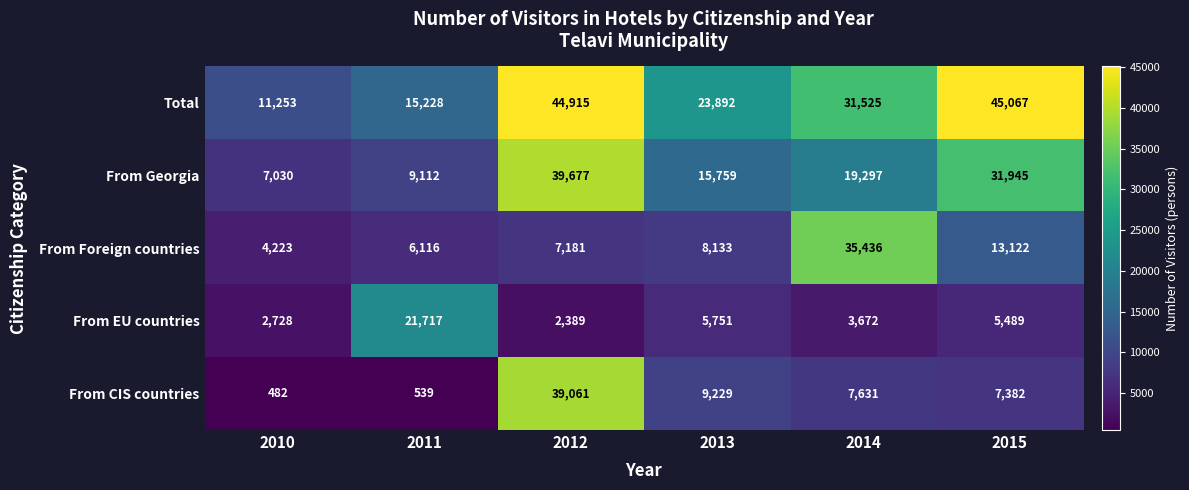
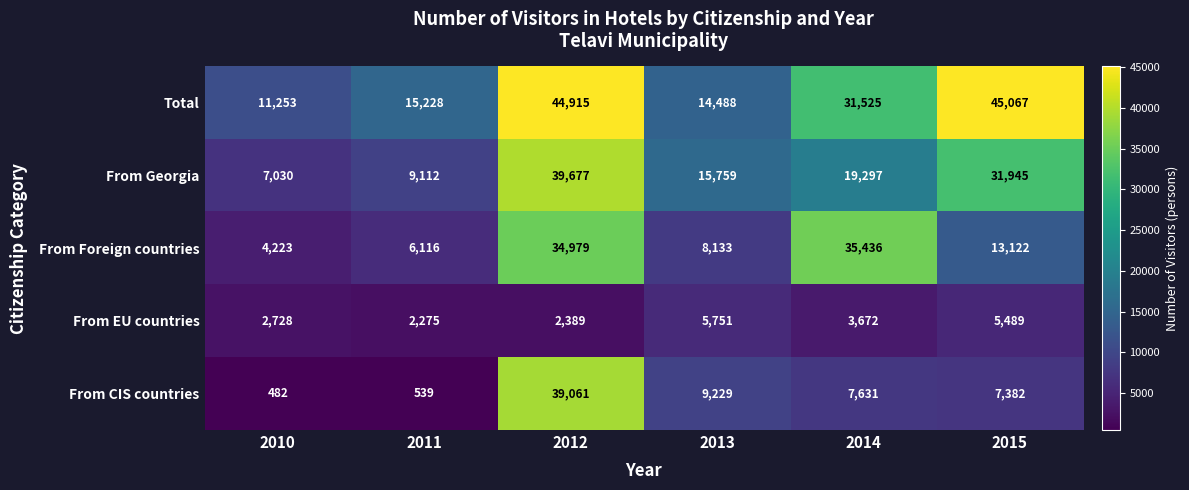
  {
    "Total": {
      "2010": "11,253",
      "2011": "15,228",
      "2012": "44,915",
-     "2013": "23,892",
+     "2013": "14,488",
      "2014": "31,525",
      "2015": "45,067"
    },
    "From Georgia": {
      "2010": "7,030",
      "2011": "9,112",
      "2012": "39,677",
      "2013": "15,759",
      "2014": "19,297",
      "2015": "31,945"
    },
    "From Foreign countries": {
      "2010": "4,223",
      "2011": "6,116",
-     "2012": "7,181",
+     "2012": "34,979",
      "2013": "8,133",
      "2014": "35,436",
      "2015": "13,122"
    },
    "From EU countries": {
      "2010": "2,728",
-     "2011": "21,717",
+     "2011": "2,275",
      "2012": "2,389",
      "2013": "5,751",
      "2014": "3,672",
      "2015": "5,489"
    },
    "From CIS countries": {
      "2010": "482",
      "2011": "539",
      "2012": "39,061",
      "2013": "9,229",
      "2014": "7,631",
      "2015": "7,382"
    }
  }
